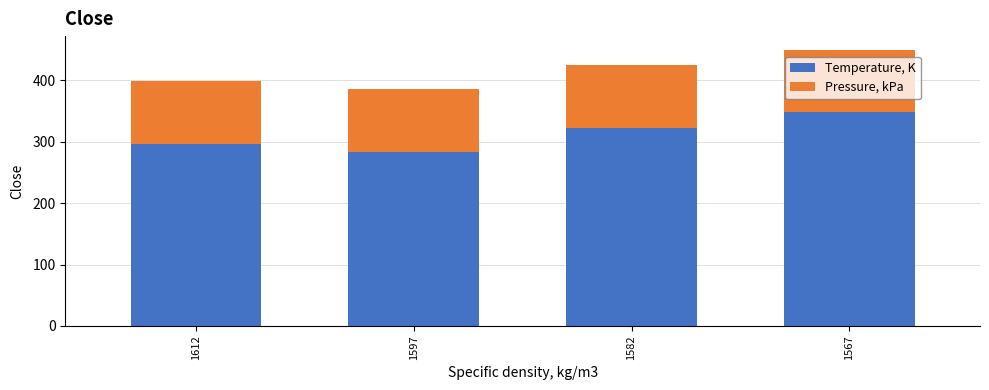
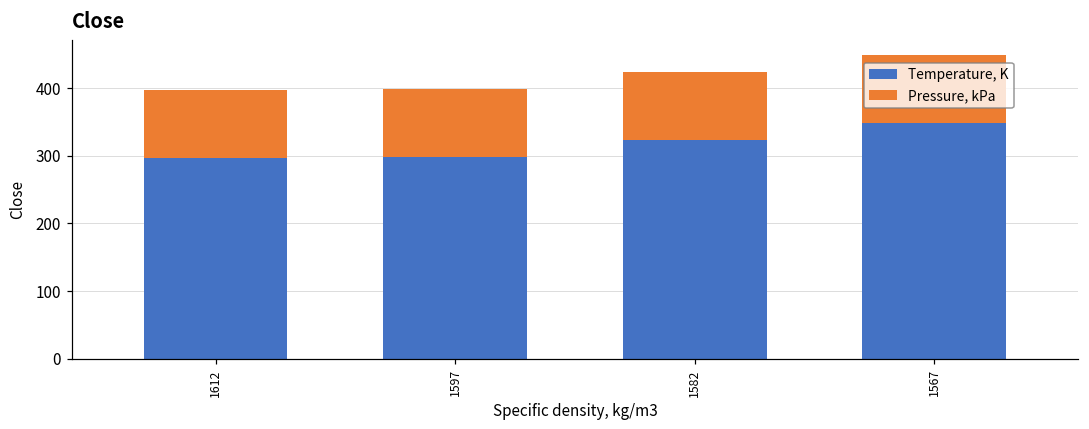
  {
    "Temperature, K": {
      "1612": 300,
-     "1597": 280,
+     "1597": 300,
      "1582": 320,
      "1567": 350
    },
    "Pressure, kPa": {
      "1612": 100,
      "1597": 100,
      "1582": 100,
      "1567": 100
    }
  }
